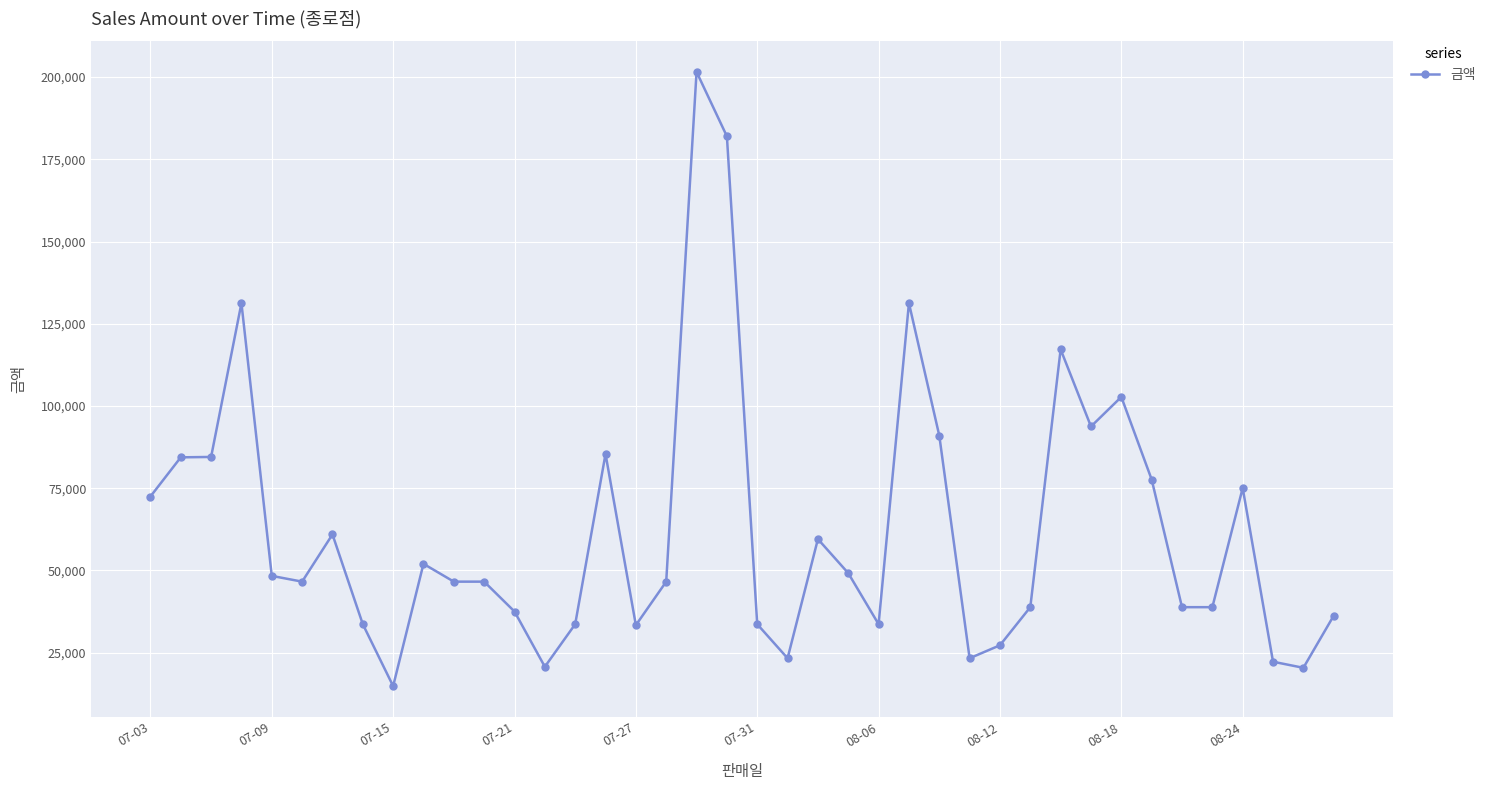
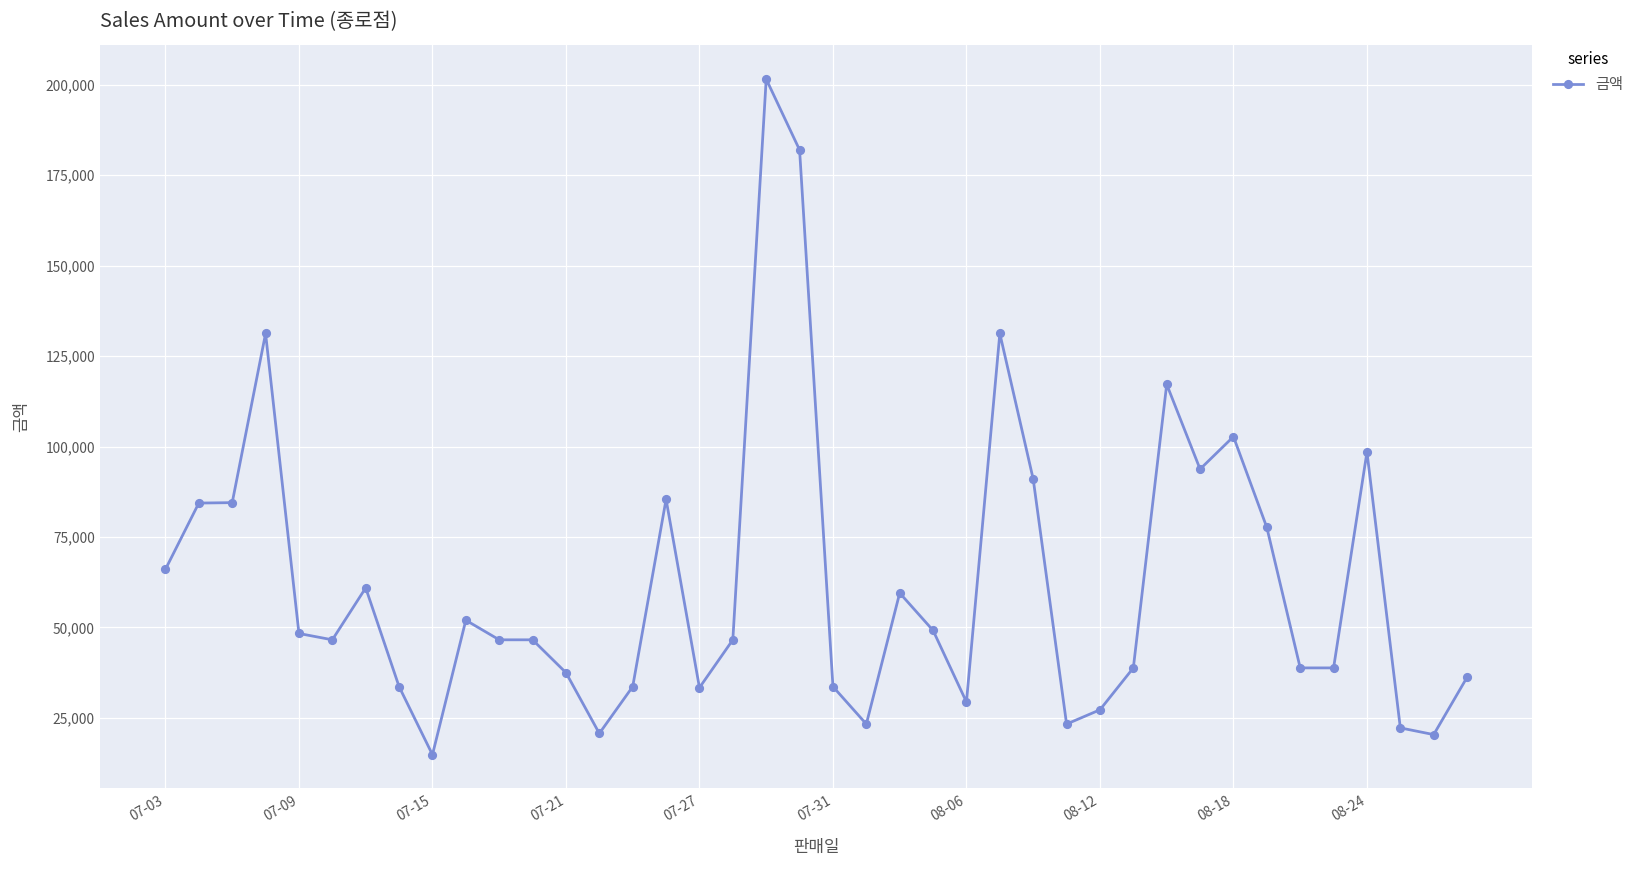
  {
-   "07-03": "72,000",
+   "07-03": "66,000",
    "07-09": "48,000",
    "07-15": "15,000",
    "07-21": "38,000",
    "07-27": "33,000",
    "07-31": "34,000",
-   "08-06": "34,000",
+   "08-06": "29,000",
    "08-12": "27,000",
    "08-18": "103,000",
-   "08-24": "75,000"
+   "08-24": "98,000"
  }
